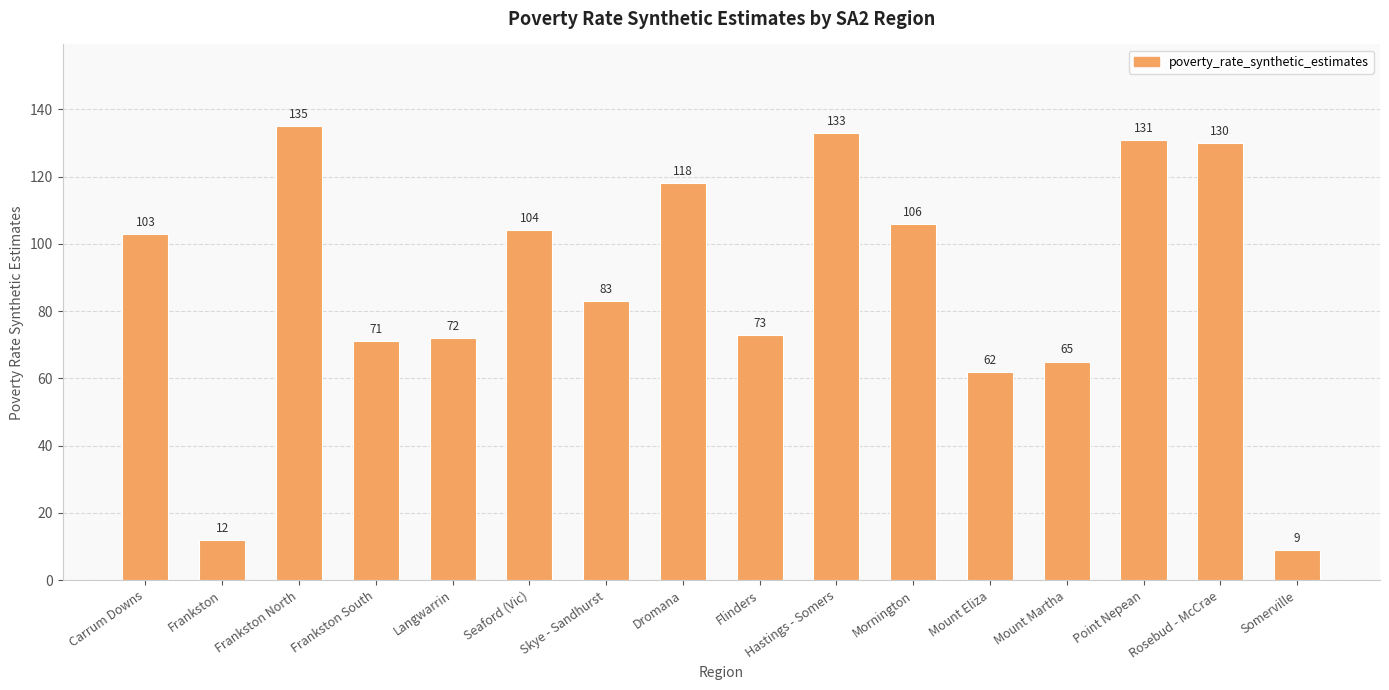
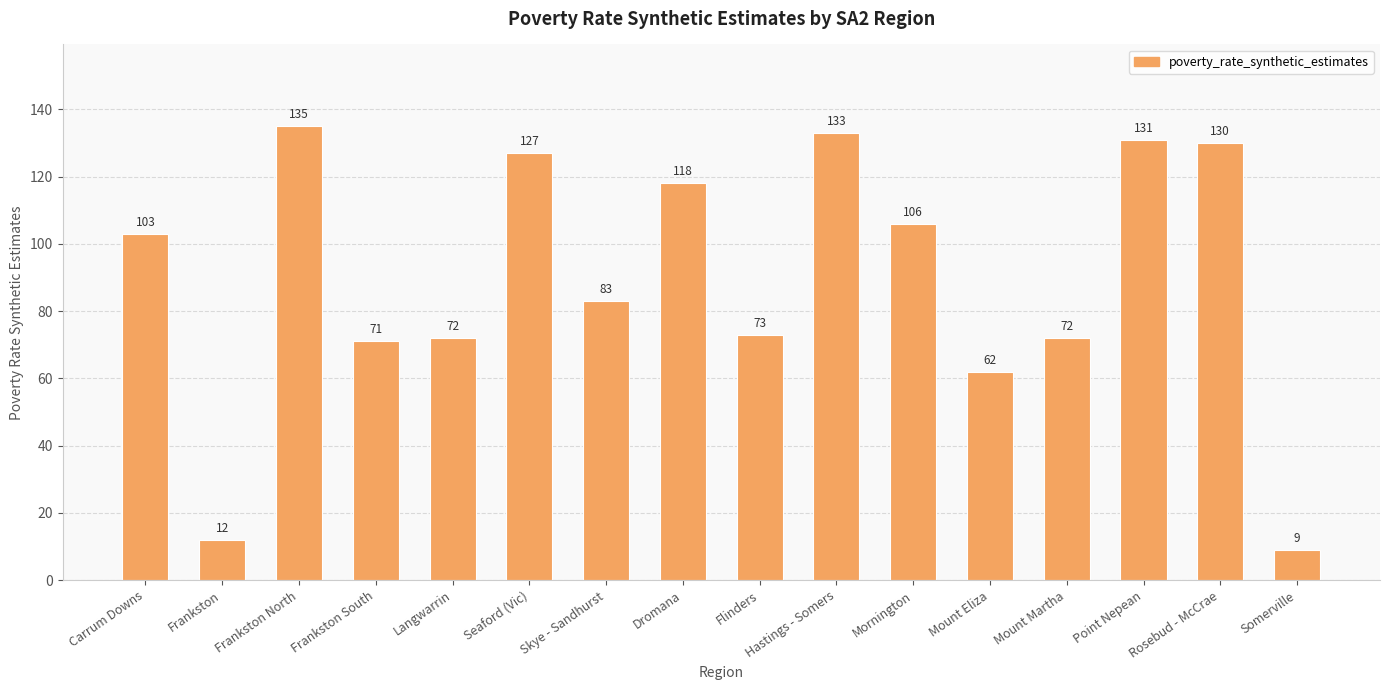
  {
    "Carrum Downs": 103,
    "Frankston": 12,
    "Frankston North": 135,
    "Frankston South": 71,
    "Langwarrin": 72,
-   "Seaford (Vic)": 104,
+   "Seaford (Vic)": 127,
    "Skye - Sandhurst": 83,
    "Dromana": 118,
    "Flinders": 73,
    "Hastings - Somers": 133,
    "Mornington": 106,
    "Mount Eliza": 62,
-   "Mount Martha": 65,
+   "Mount Martha": 72,
    "Point Nepean": 131,
    "Rosebud - McCrae": 130,
    "Somerville": 9
  }
